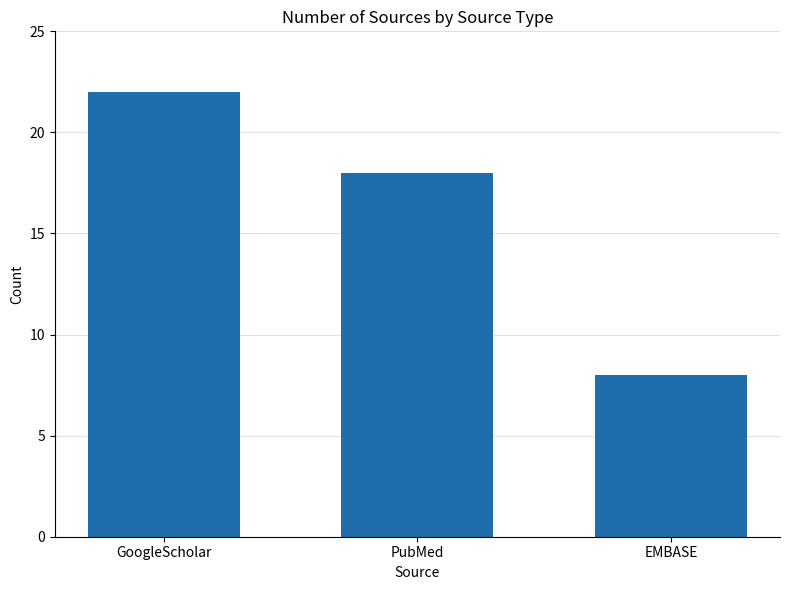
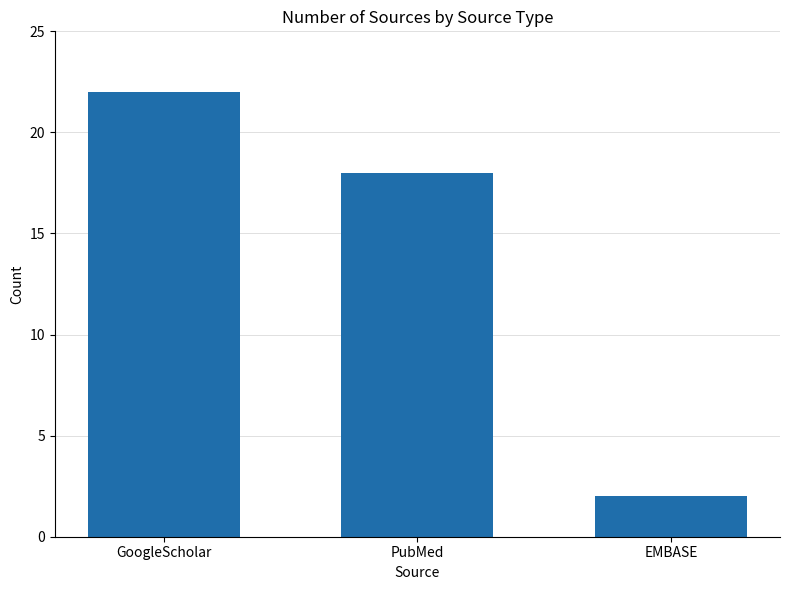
  {
    "GoogleScholar": 22,
    "PubMed": 18,
-   "EMBASE": 8
+   "EMBASE": 2
  }
